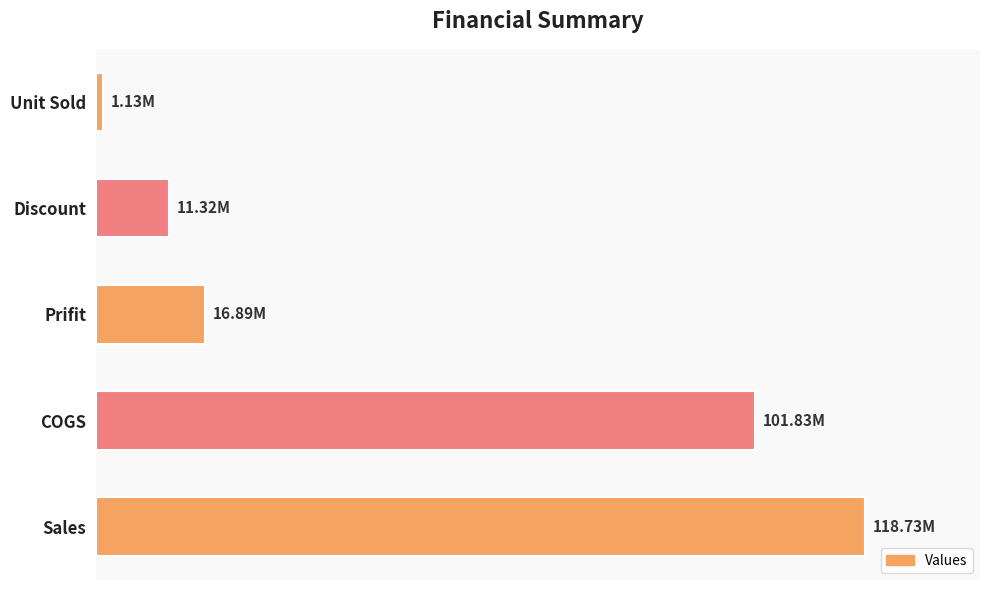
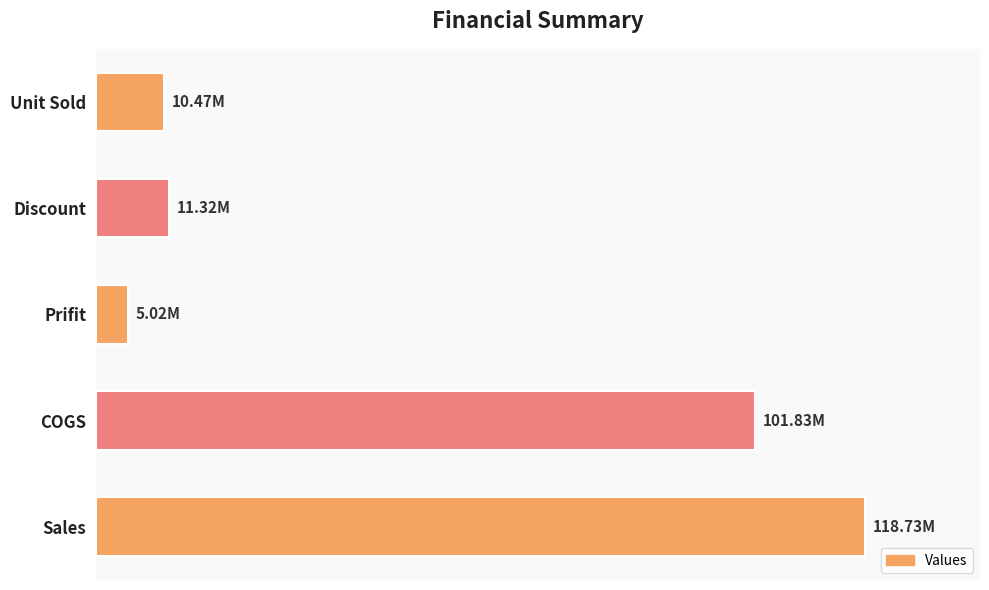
  {
-   "Unit Sold": "1.13M",
+   "Unit Sold": "10.47M",
    "Discount": "11.32M",
-   "Prifit": "16.89M",
+   "Prifit": "5.02M",
    "COGS": "101.83M",
    "Sales": "118.73M"
  }
